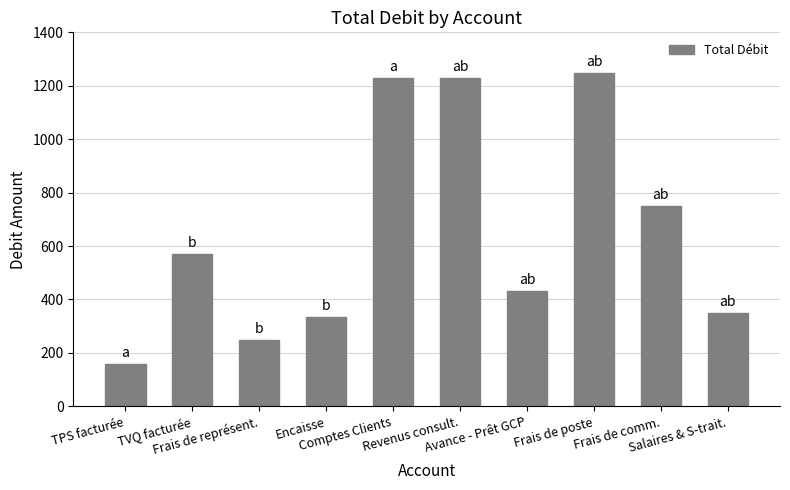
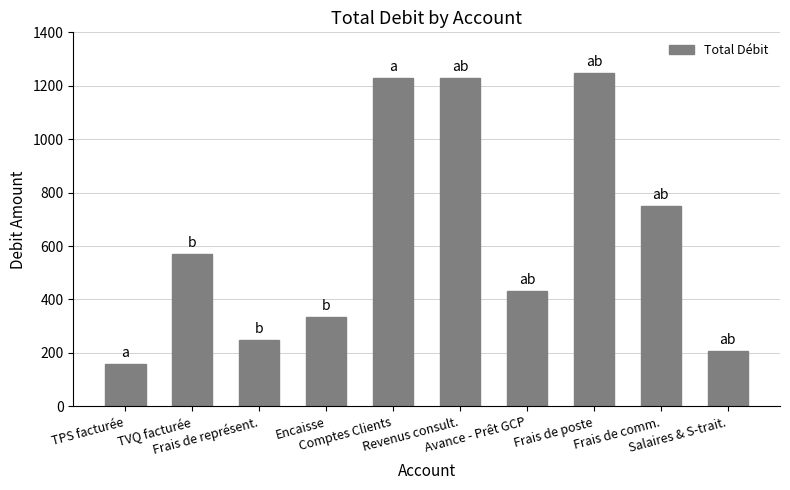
  {
    "TPS facturée": 160,
    "TVQ facturée": 570,
    "Frais de représent.": 250,
    "Encaisse": 330,
    "Comptes Clients": 1230,
    "Revenus consult.": 1230,
    "Avance - Prêt GCP": 430,
    "Frais de poste": 1250,
    "Frais de comm.": 750,
-   "Salaires & S-trait.": 350
+   "Salaires & S-trait.": 210
  }
